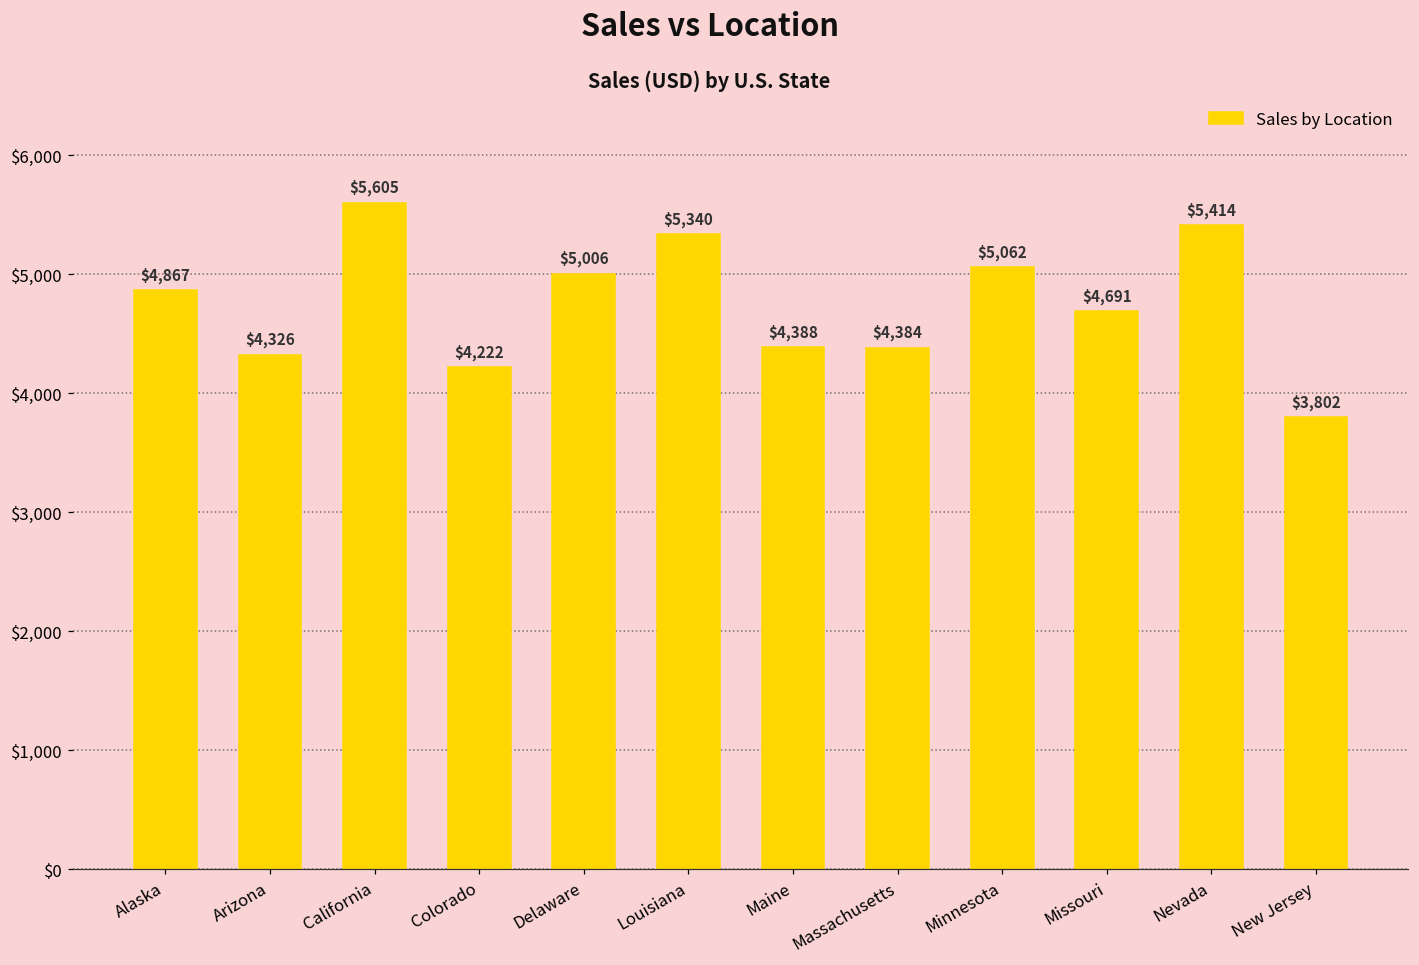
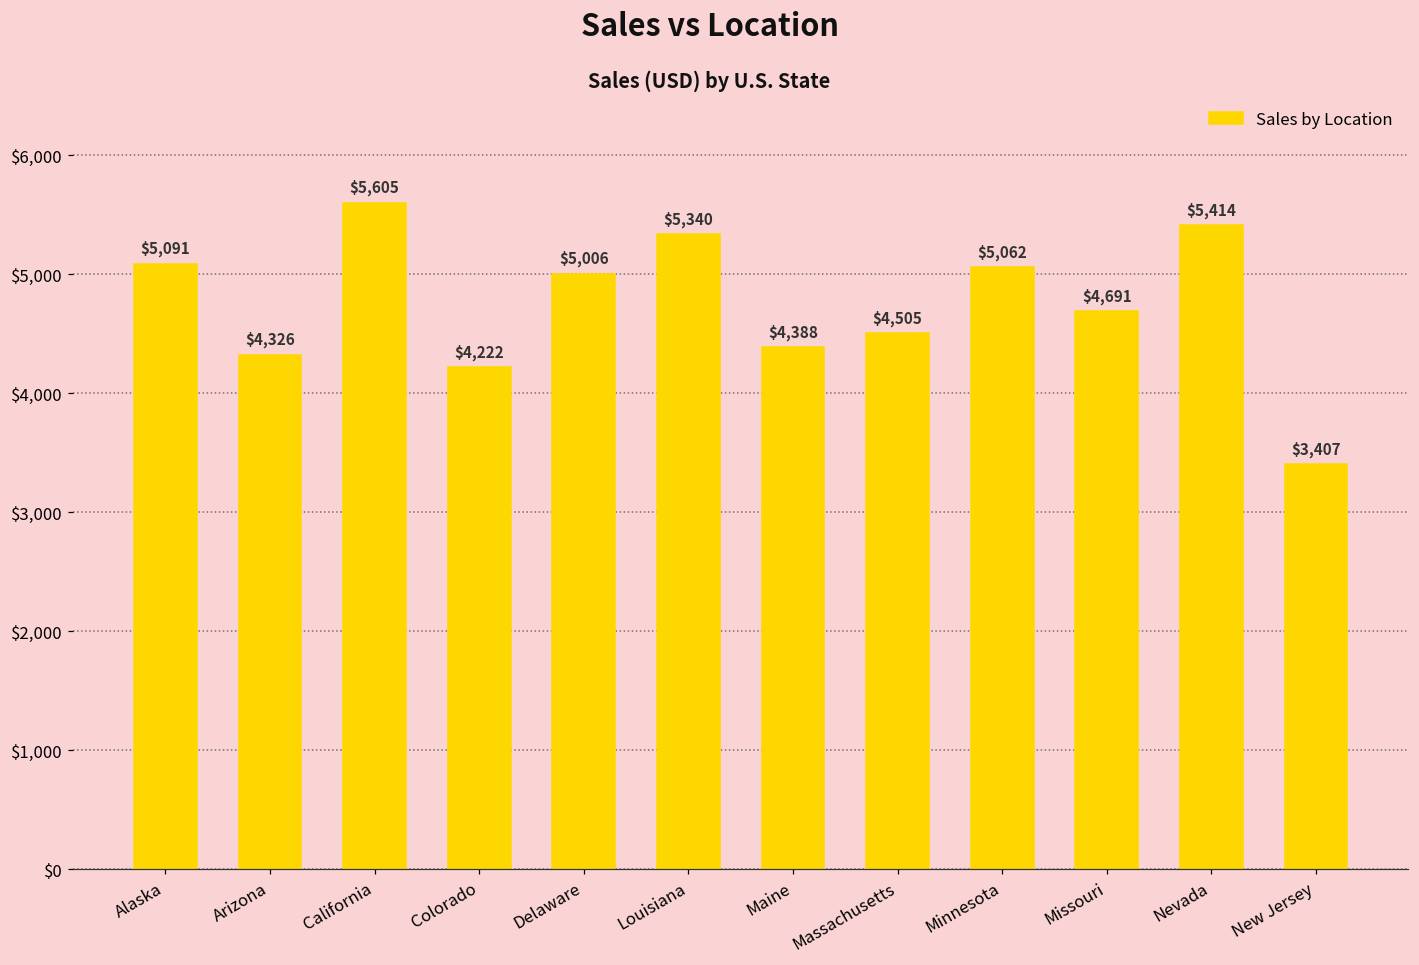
  {
-   "Alaska": "$4,867",
+   "Alaska": "$5,091",
    "Arizona": "$4,326",
    "California": "$5,605",
    "Colorado": "$4,222",
    "Delaware": "$5,006",
    "Louisiana": "$5,340",
    "Maine": "$4,388",
-   "Massachusetts": "$4,384",
+   "Massachusetts": "$4,505",
    "Minnesota": "$5,062",
    "Missouri": "$4,691",
    "Nevada": "$5,414",
-   "New Jersey": "$3,802"
+   "New Jersey": "$3,407"
  }
